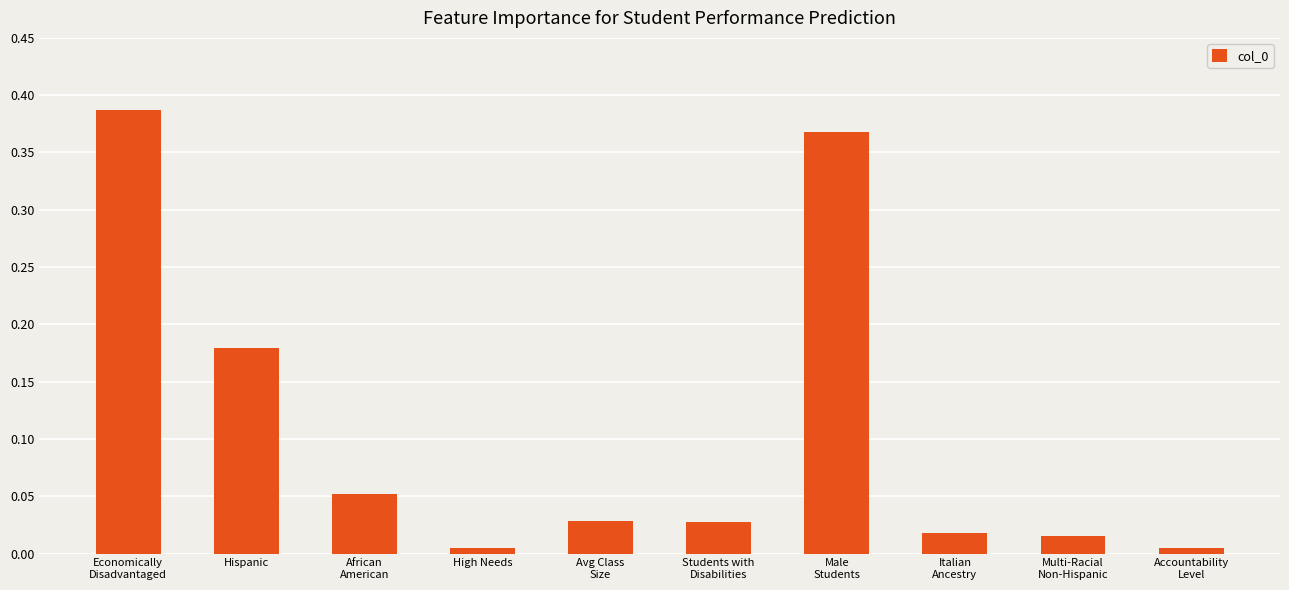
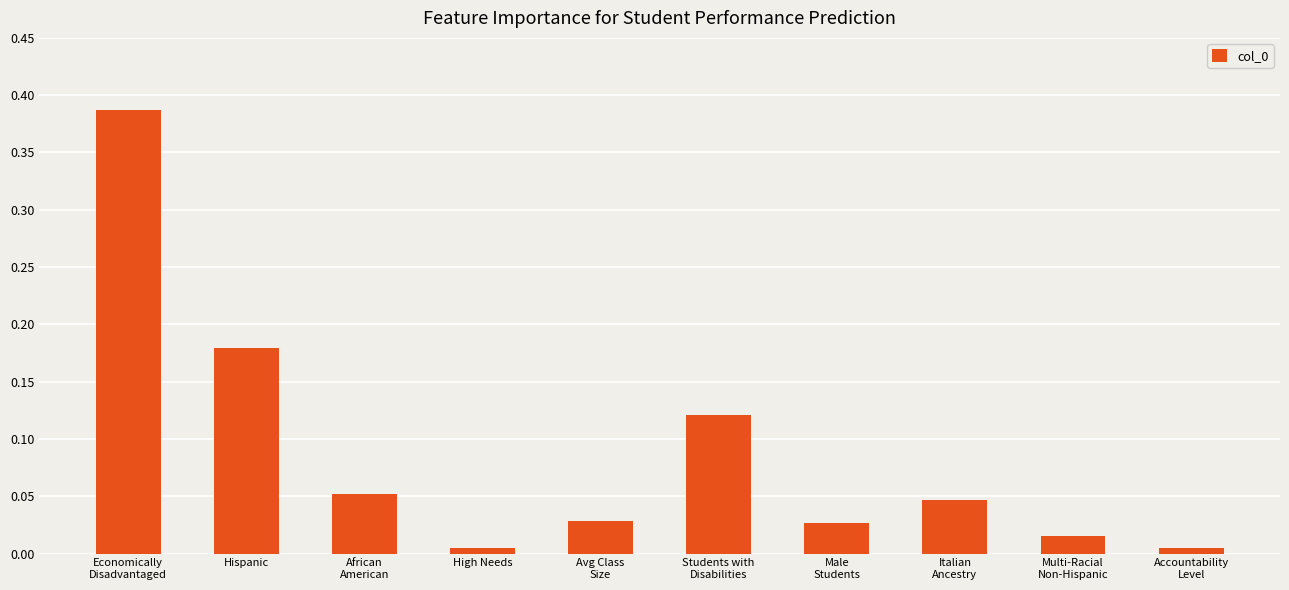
  {
    "Economically Disadvantaged": 0.387,
    "Hispanic": 0.180,
    "African American": 0.052,
    "High Needs": 0.005,
    "Avg Class Size": 0.029,
-   "Students with Disabilities": 0.028,
-   "Male Students": 0.368,
-   "Italian Ancestry": 0.018,
+   "Students with Disabilities": 0.121,
+   "Male Students": 0.027,
+   "Italian Ancestry": 0.046,
    "Multi-Racial Non-Hispanic": 0.016,
    "Accountability Level": 0.005
  }
